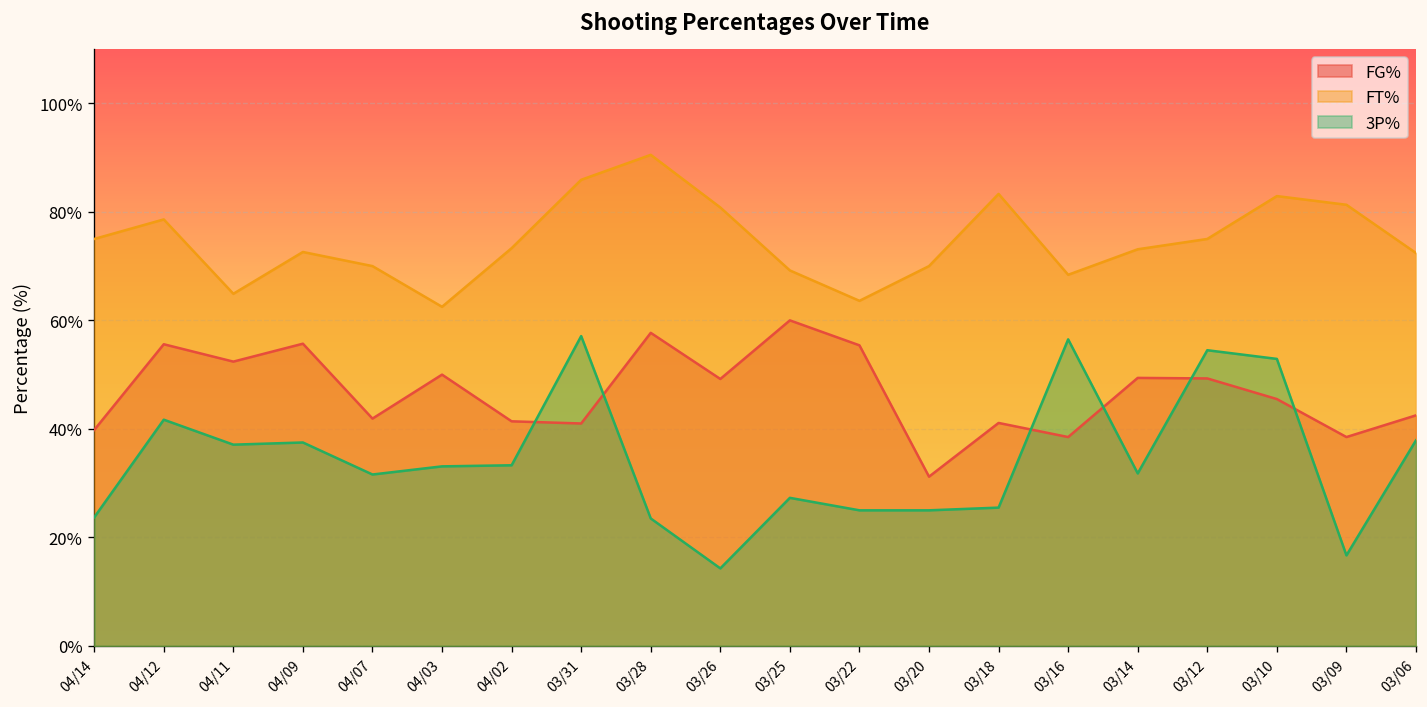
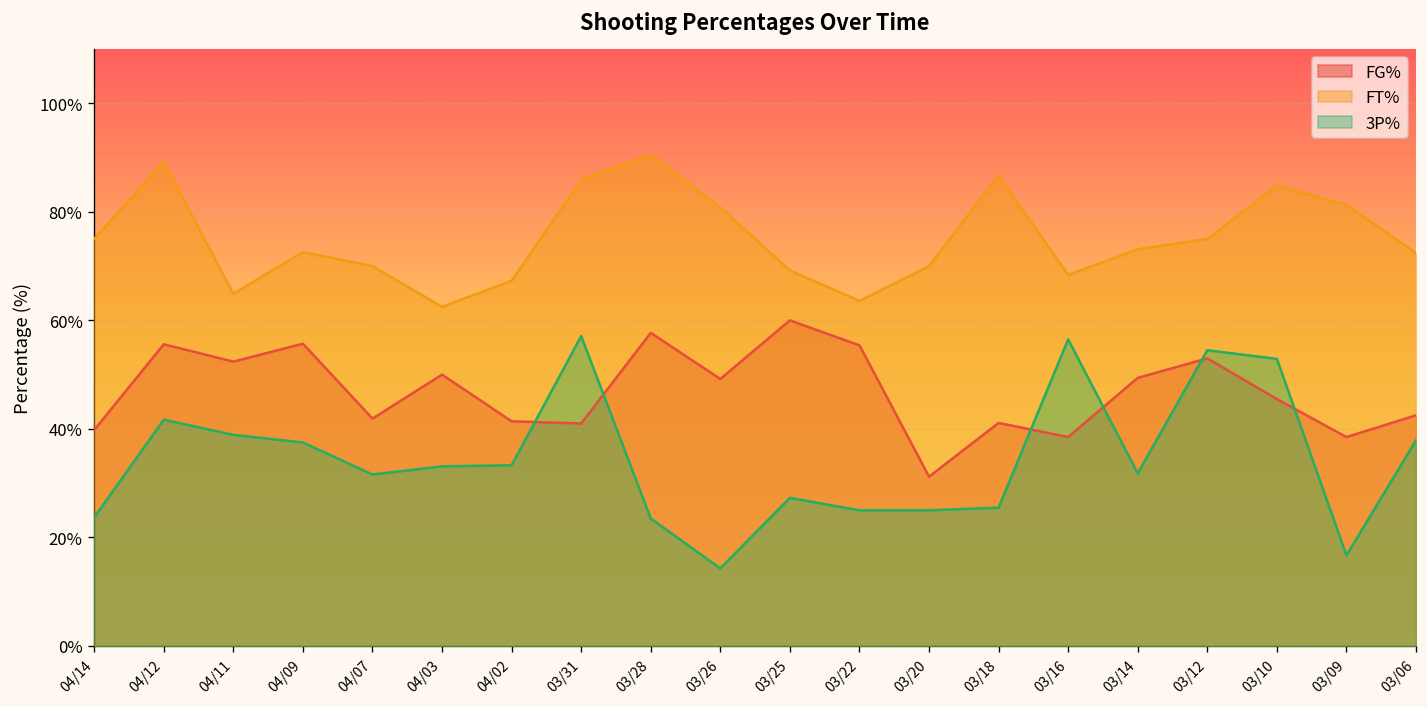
  {
    "FG%": {
      "04/14": "40%",
      "04/12": "56%",
      "04/11": "52%",
      "04/09": "56%",
      "04/07": "42%",
      "04/03": "50%",
      "04/02": "41%",
      "03/31": "41%",
      "03/28": "58%",
      "03/26": "49%",
      "03/25": "60%",
      "03/22": "55%",
      "03/20": "31%",
      "03/18": "41%",
      "03/16": "39%",
      "03/14": "49%",
-     "03/12": "49%",
+     "03/12": "53%",
      "03/10": "46%",
      "03/09": "39%",
      "03/06": "43%"
    },
    "FT%": {
      "04/14": "75%",
-     "04/12": "79%",
+     "04/12": "89%",
      "04/11": "65%",
      "04/09": "73%",
      "04/07": "70%",
      "04/03": "63%",
-     "04/02": "73%",
+     "04/02": "67%",
      "03/31": "86%",
      "03/28": "91%",
      "03/26": "81%",
      "03/25": "69%",
      "03/22": "64%",
      "03/20": "70%",
-     "03/18": "83%",
+     "03/18": "87%",
      "03/16": "68%",
      "03/14": "73%",
      "03/12": "75%",
-     "03/10": "83%",
+     "03/10": "85%",
      "03/09": "81%",
      "03/06": "72%"
    },
    "3P%": {
      "04/14": "24%",
      "04/12": "42%",
-     "04/11": "37%",
+     "04/11": "39%",
      "04/09": "38%",
      "04/07": "32%",
      "04/03": "33%",
      "04/02": "33%",
      "03/31": "57%",
      "03/28": "24%",
      "03/26": "14%",
      "03/25": "27%",
      "03/22": "25%",
      "03/20": "25%",
      "03/18": "26%",
      "03/16": "57%",
      "03/14": "32%",
      "03/12": "55%",
      "03/10": "53%",
      "03/09": "17%",
      "03/06": "38%"
    }
  }
